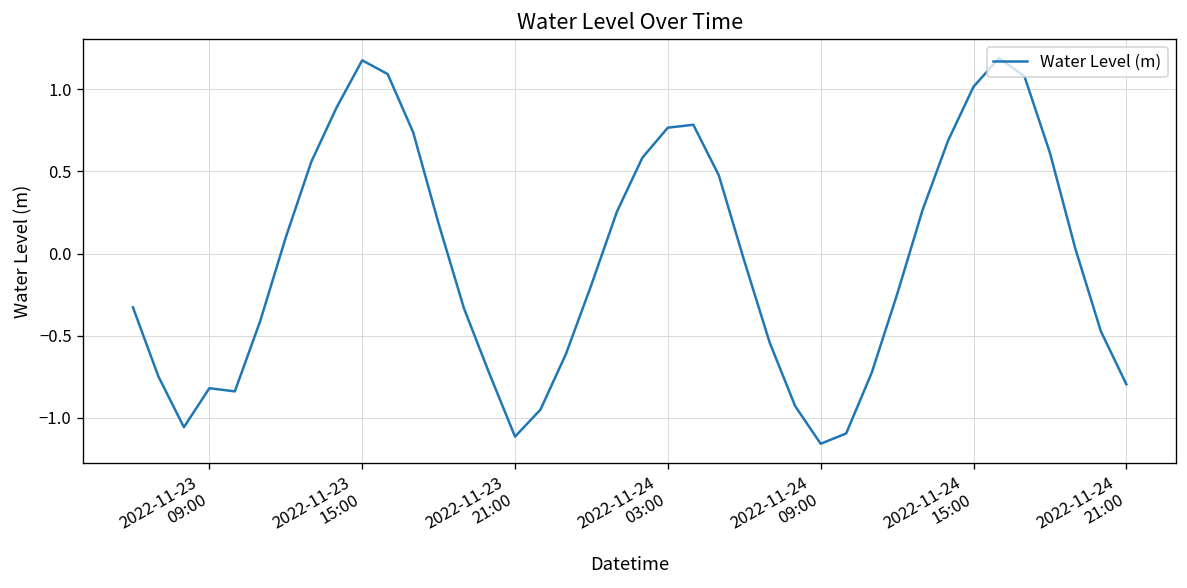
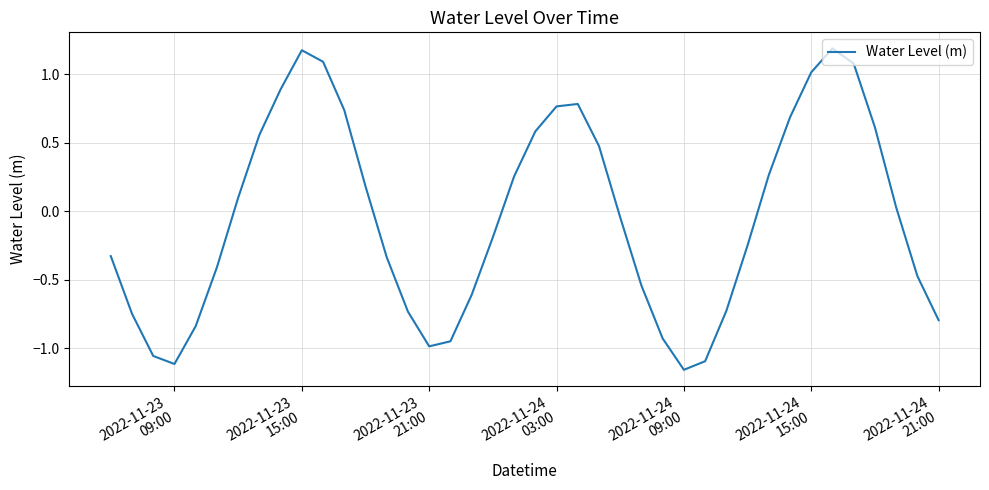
  {
-   "2022-11-23 09:00": -0.82,
+   "2022-11-23 09:00": -1.12,
    "2022-11-23 15:00": 1.18,
-   "2022-11-23 21:00": -1.11,
+   "2022-11-23 21:00": -0.99,
    "2022-11-24 03:00": 0.77,
    "2022-11-24 09:00": -1.16,
    "2022-11-24 15:00": 1.02,
    "2022-11-24 21:00": -0.80
  }
